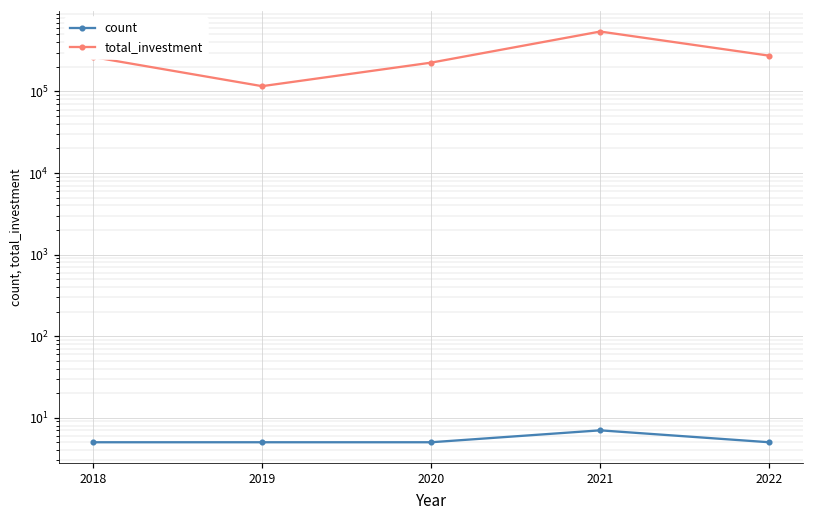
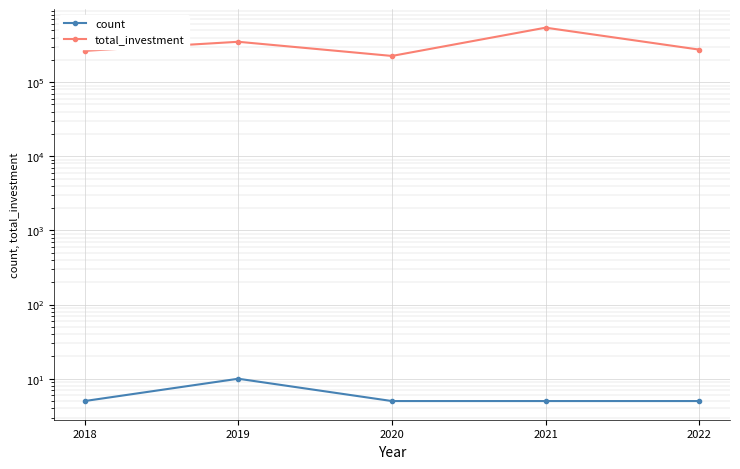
  {
    "count": {
      "2018": 5,
-     "2019": 5,
+     "2019": 10,
      "2020": 5,
-     "2021": 7,
+     "2021": 5,
      "2022": 5
    },
    "total_investment": {
      "2018": 260000,
-     "2019": 120000,
+     "2019": 400000,
      "2020": 230000,
      "2021": 500000,
      "2022": 270000
    }
  }
